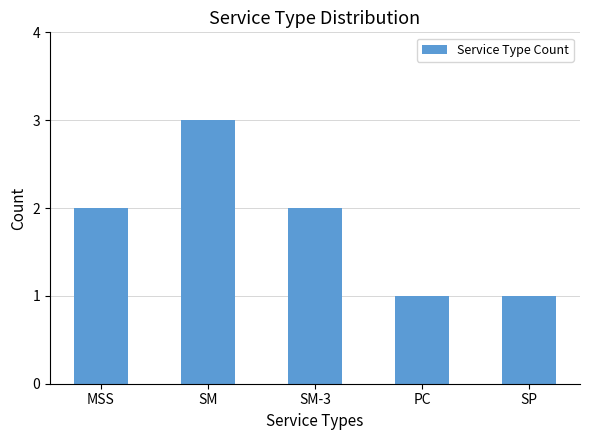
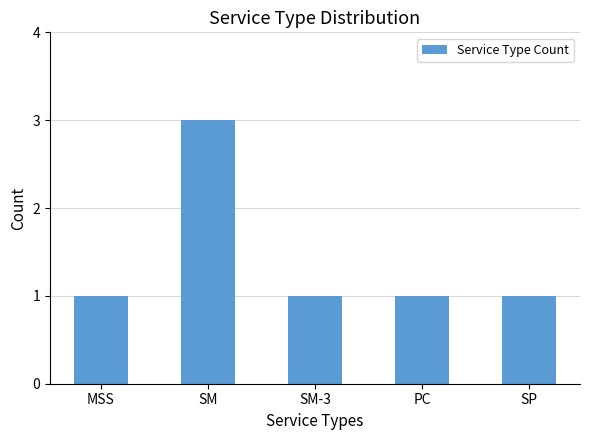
  {
-   "MSS": 2,
+   "MSS": 1,
    "SM": 3,
-   "SM-3": 2,
+   "SM-3": 1,
    "PC": 1,
    "SP": 1
  }
